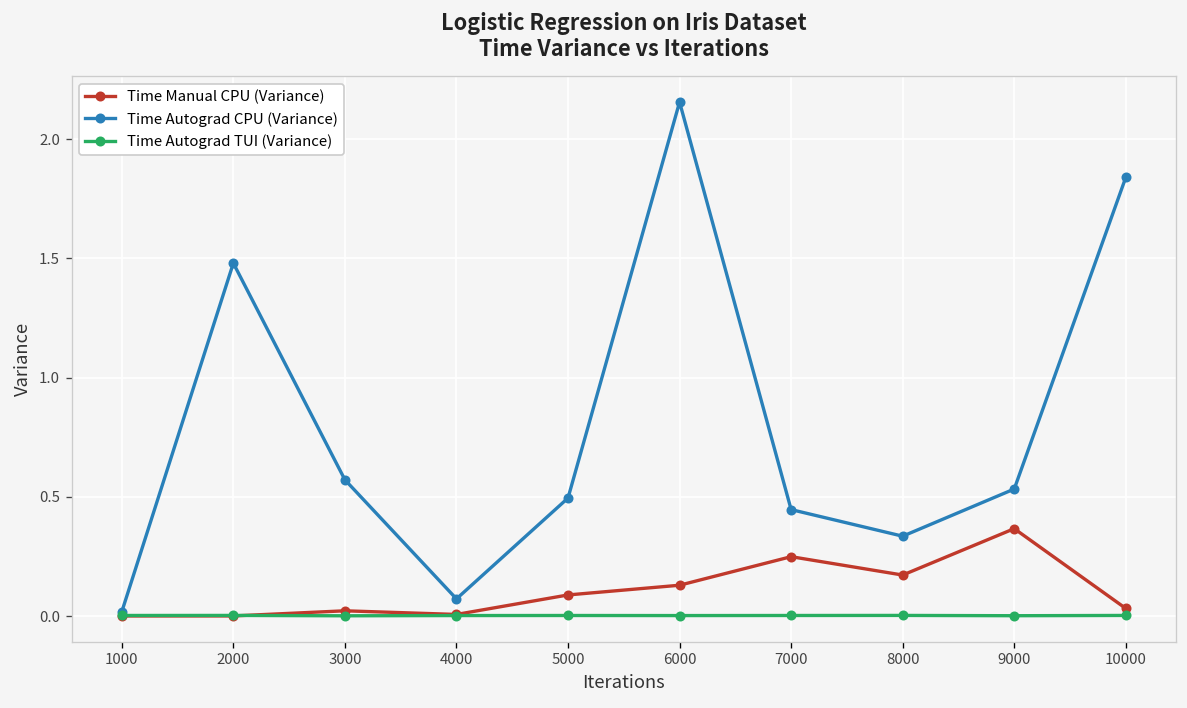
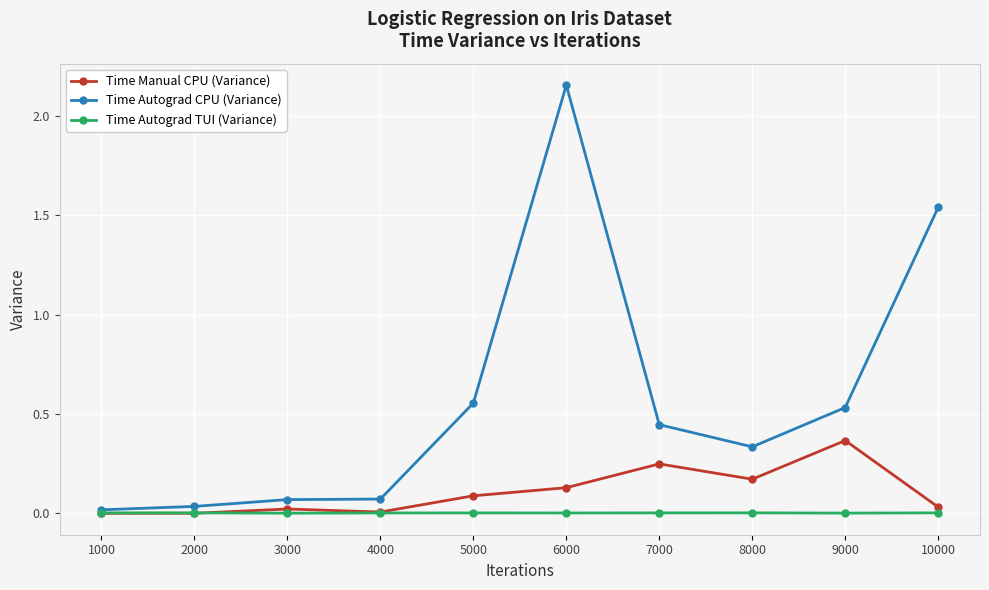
  {
    "Time Manual CPU (Variance)": {
      "3000": 0.02,
      "5000": 0.09,
      "6000": 0.13,
      "7000": 0.25,
      "8000": 0.17,
      "9000": 0.37,
      "10000": 0.03
    },
    "Time Autograd CPU (Variance)": {
      "1000": 0.02,
-     "2000": 1.48,
-     "3000": 0.57,
+     "2000": 0.04,
+     "3000": 0.07,
      "4000": 0.07,
-     "5000": 0.49,
+     "5000": 0.55,
      "6000": 2.16,
      "7000": 0.45,
      "8000": 0.33,
      "9000": 0.53,
-     "10000": 1.84
+     "10000": 1.54
    },
    "Time Autograd TUI (Variance)": {
      "3000": 0.00,
      "5000": 0.00,
      "6000": 0.00,
      "7000": 0.00,
      "8000": 0.00,
      "9000": 0.00,
      "10000": 0.00
    }
  }
